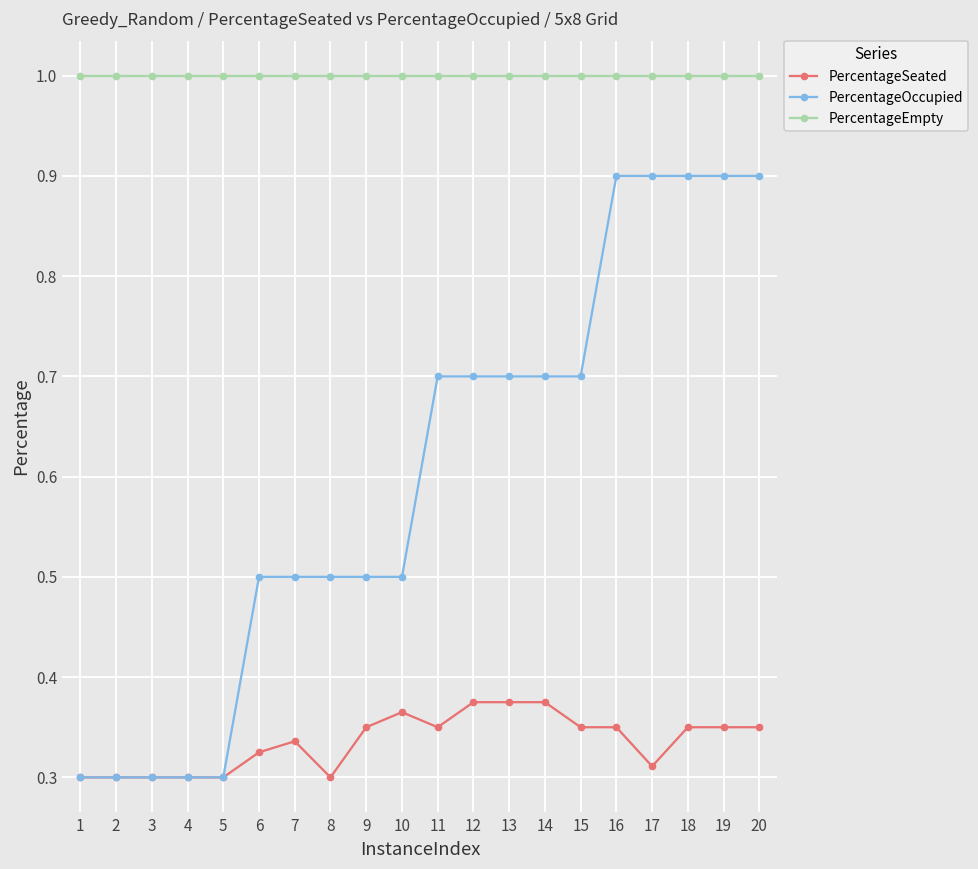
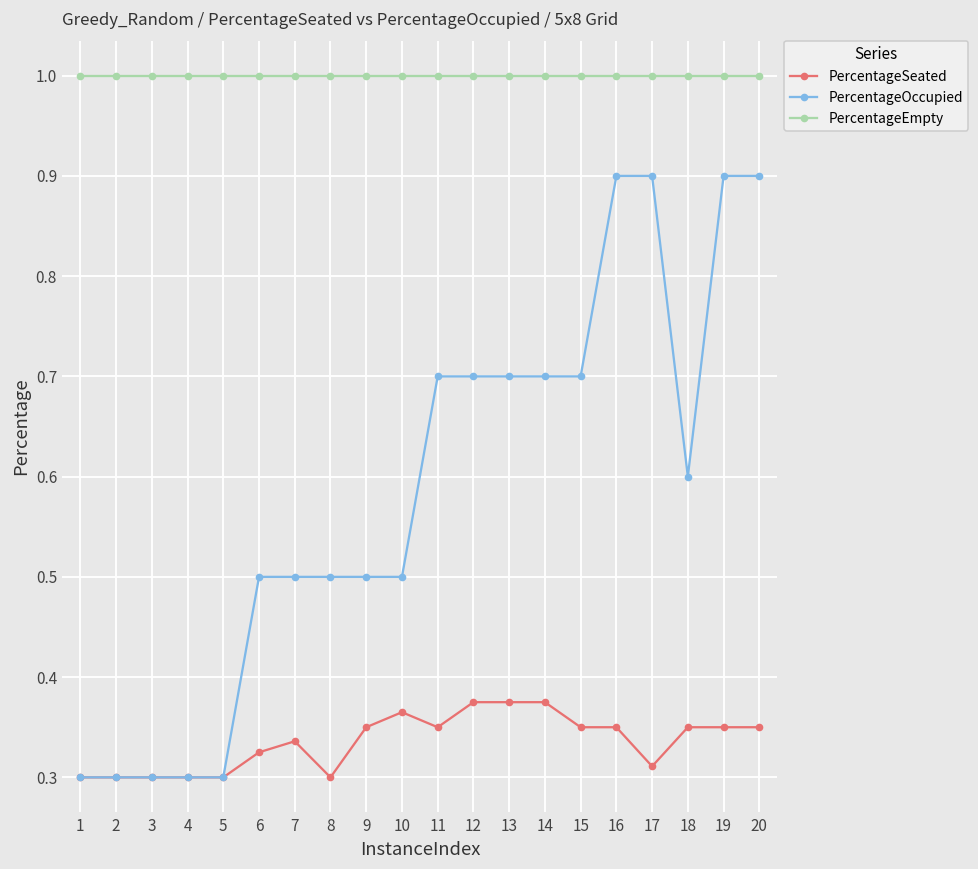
  {
    "PercentageSeated": {
      "6": 0.33,
      "7": 0.34,
      "8": 0.3,
      "9": 0.35,
      "10": 0.37,
      "11": 0.35,
      "12": 0.38,
      "13": 0.38,
      "14": 0.38,
      "15": 0.35,
      "16": 0.35,
      "17": 0.31,
      "18": 0.35,
      "19": 0.35,
      "20": 0.35
    },
    "PercentageOccupied": {
      "6": 0.5,
      "7": 0.5,
      "8": 0.5,
      "9": 0.5,
      "10": 0.5,
      "11": 0.7,
      "12": 0.7,
      "13": 0.7,
      "14": 0.7,
      "15": 0.7,
      "16": 0.9,
      "17": 0.9,
-     "18": 0.9,
+     "18": 0.6,
      "19": 0.9,
      "20": 0.9
    },
    "PercentageEmpty": {
      "1": 1.0,
      "2": 1.0,
      "3": 1.0,
      "4": 1.0,
      "5": 1.0,
      "6": 1.0,
      "7": 1.0,
      "8": 1.0,
      "9": 1.0,
      "10": 1.0,
      "11": 1.0,
      "12": 1.0,
      "13": 1.0,
      "14": 1.0,
      "15": 1.0,
      "16": 1.0,
      "17": 1.0,
      "18": 1.0,
      "19": 1.0,
      "20": 1.0
    }
  }
